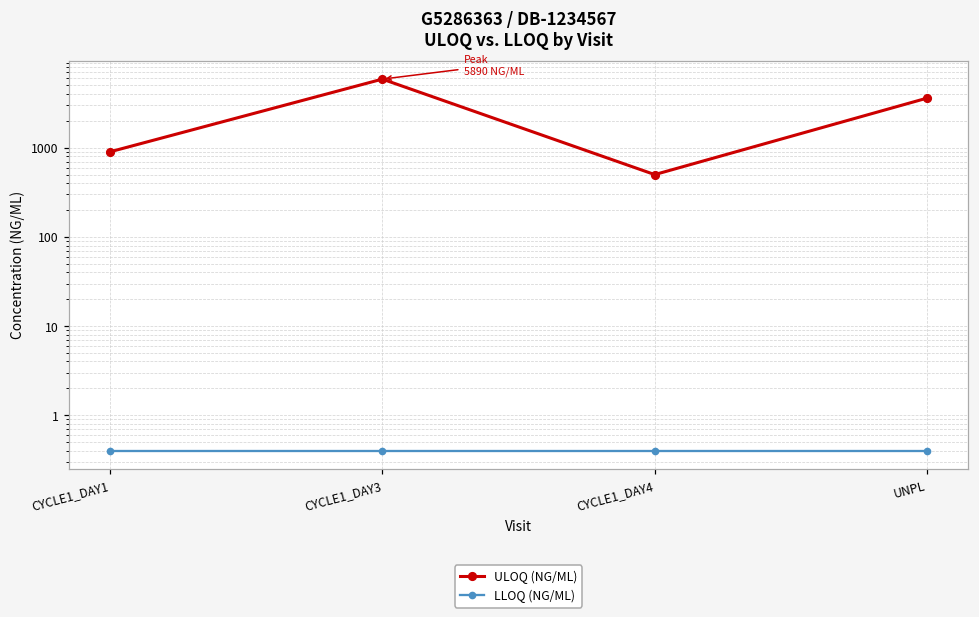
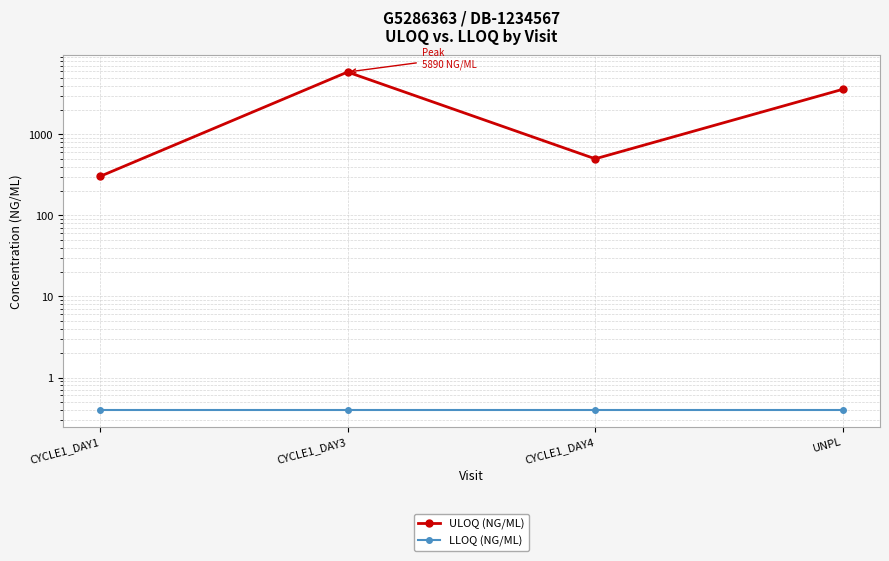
  {
    "ULOQ (NG/ML)": {
-     "CYCLE1_DAY1": 900,
+     "CYCLE1_DAY1": 300,
      "CYCLE1_DAY4": 500,
      "UNPL": 4000
    },
    "LLOQ (NG/ML)": {
      "CYCLE1_DAY1": 0.4,
      "CYCLE1_DAY3": 0.4,
      "CYCLE1_DAY4": 0.4,
      "UNPL": 0.4
    }
  }
